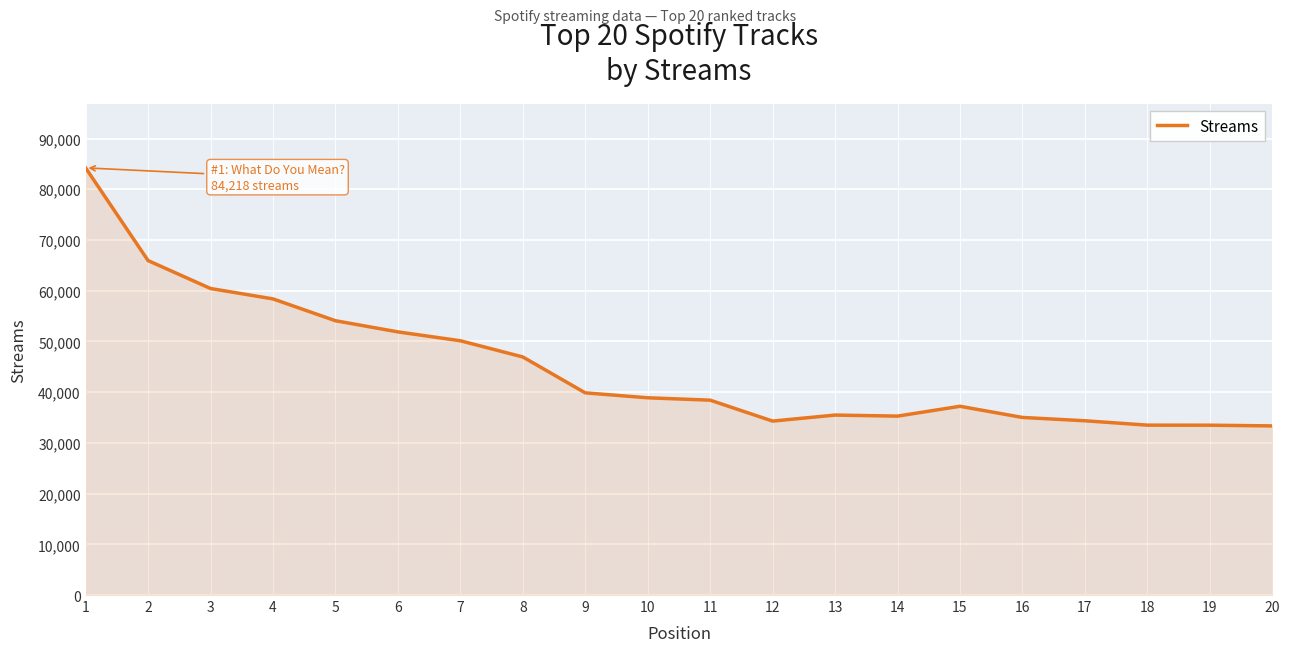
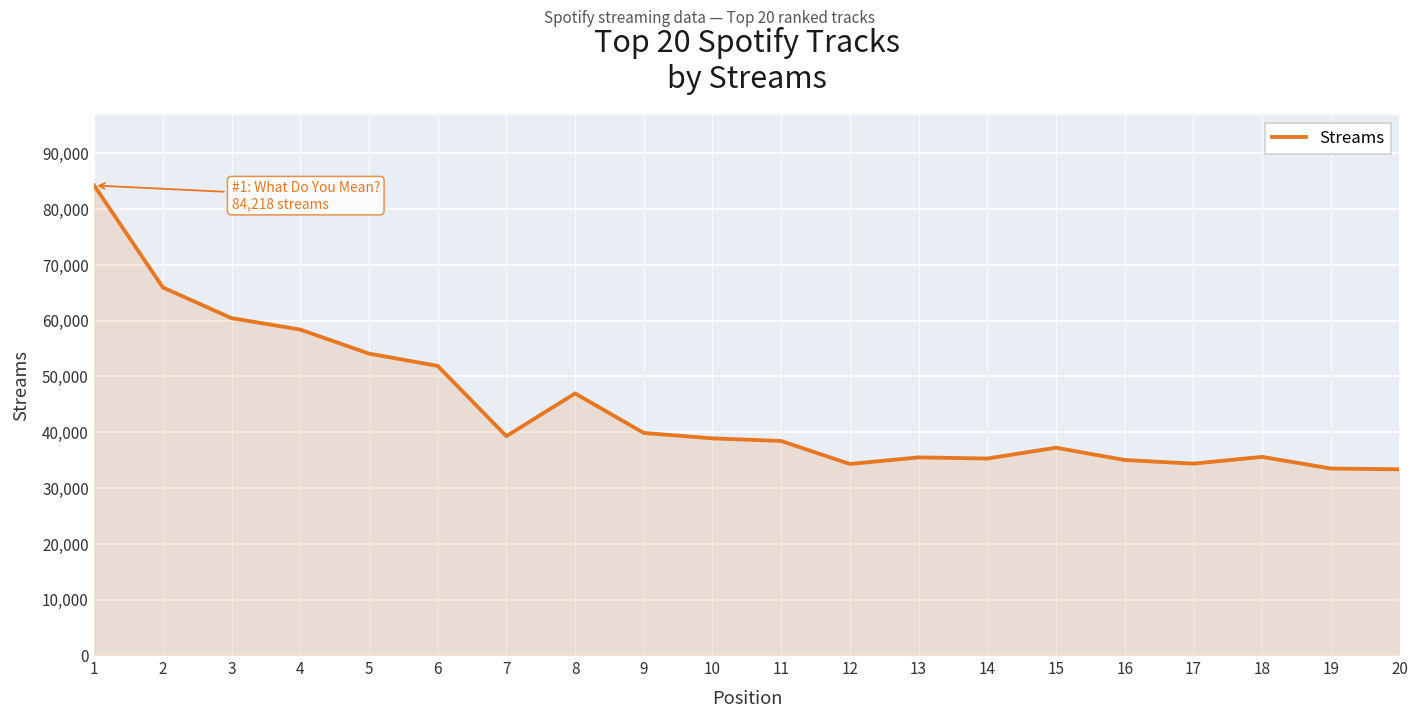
  {
    "2": "66,000",
    "3": "60,000",
    "4": "58,000",
    "5": "54,000",
    "6": "52,000",
-   "7": "50,000",
+   "7": "39,000",
    "8": "47,000",
    "9": "40,000",
    "10": "39,000",
    "11": "38,000",
    "12": "34,000",
    "13": "35,000",
    "14": "35,000",
    "15": "37,000",
    "16": "35,000",
    "17": "34,000",
-   "18": "33,000",
+   "18": "36,000",
    "19": "33,000",
    "20": "33,000"
  }
